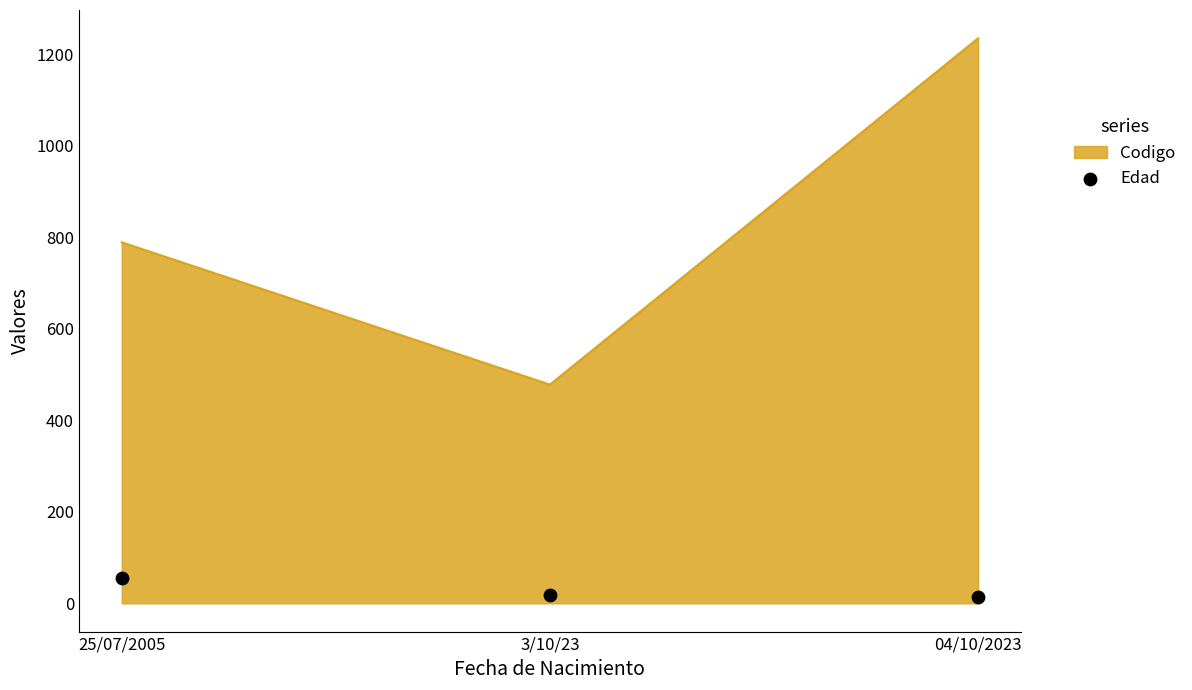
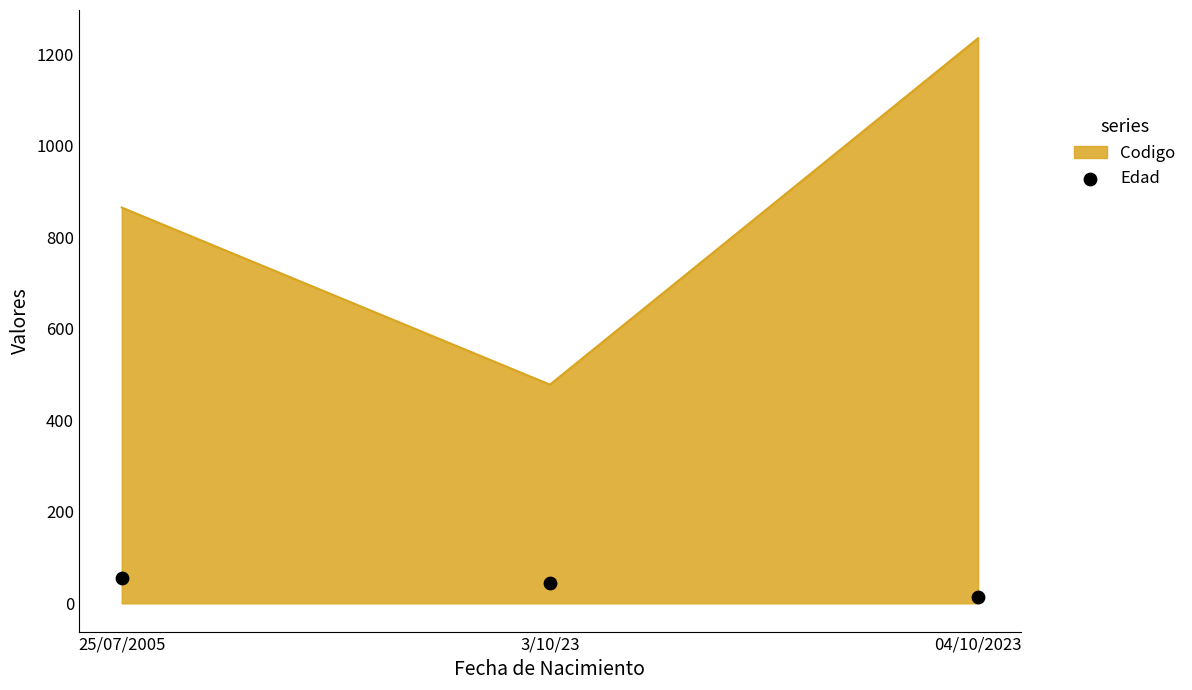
  {
    "Codigo": {
-     "25/07/2005": 790,
+     "25/07/2005": 870,
      "3/10/23": 480,
      "04/10/2023": 1240
    },
    "Edad": {
-     "3/10/23": 20
+     "3/10/23": 50
    }
  }
